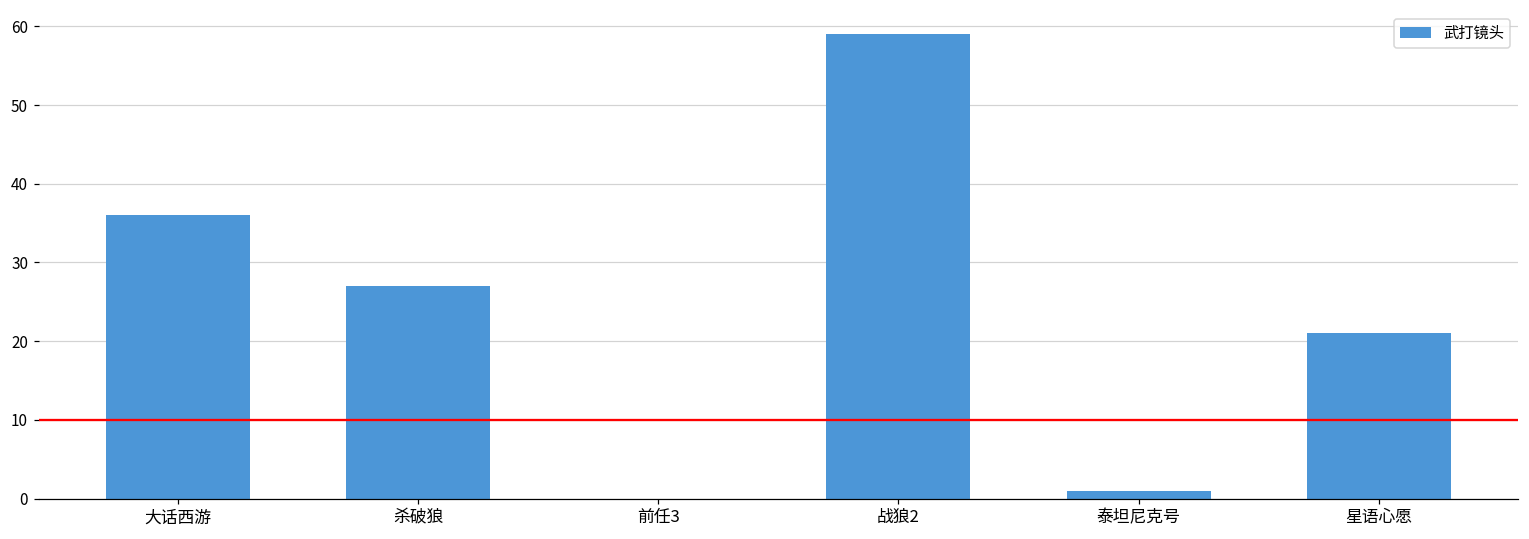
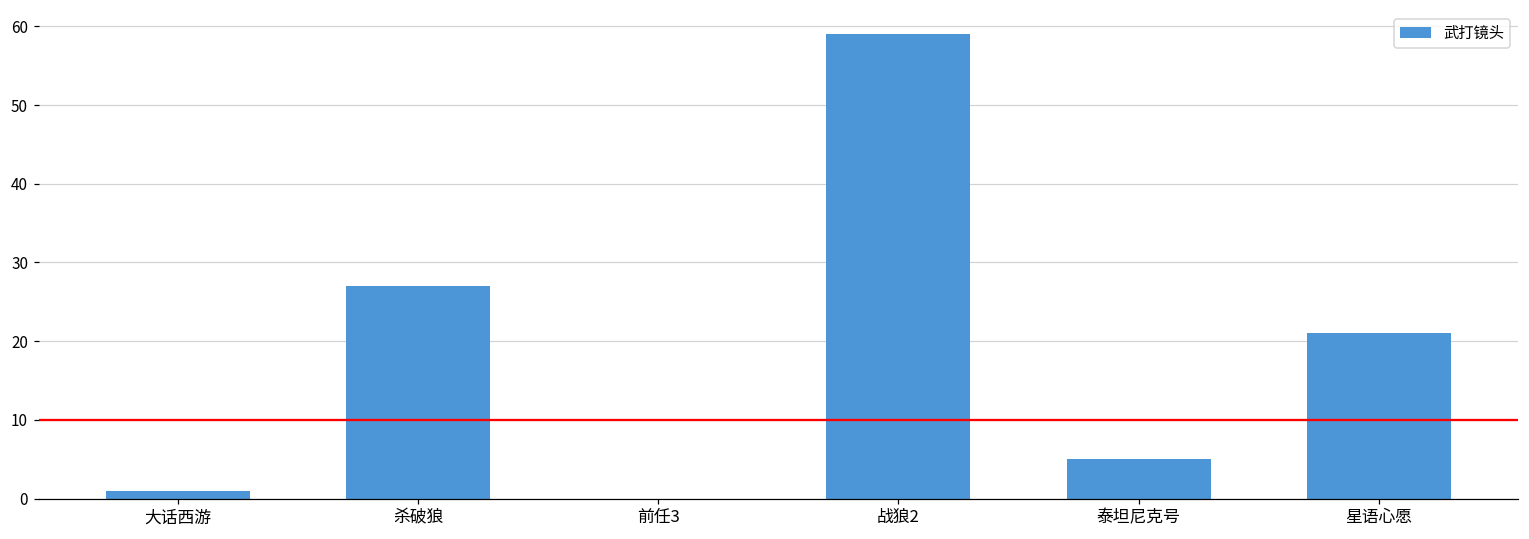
  {
-   "大话西游": 36,
+   "大话西游": 1,
    "杀破狼": 27,
    "前任3": 0,
    "战狼2": 59,
-   "泰坦尼克号": 1,
+   "泰坦尼克号": 5,
    "星语心愿": 21
  }
